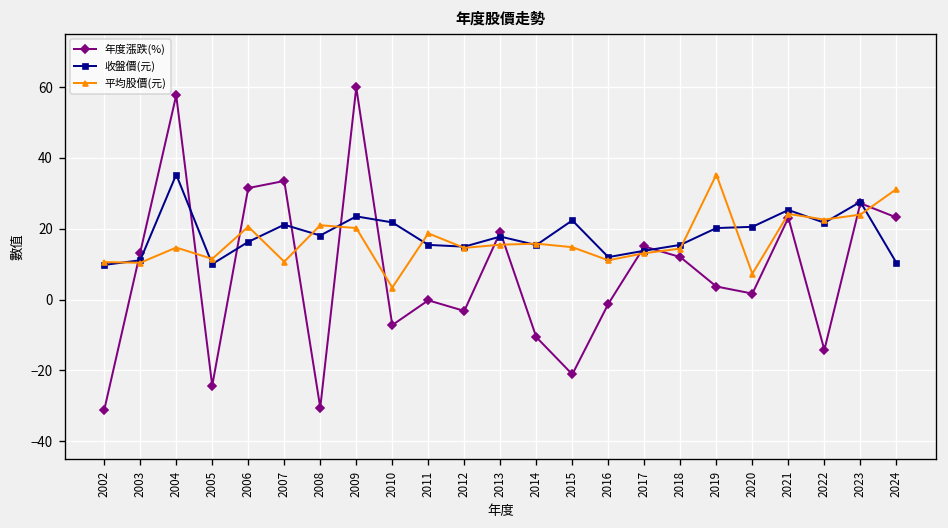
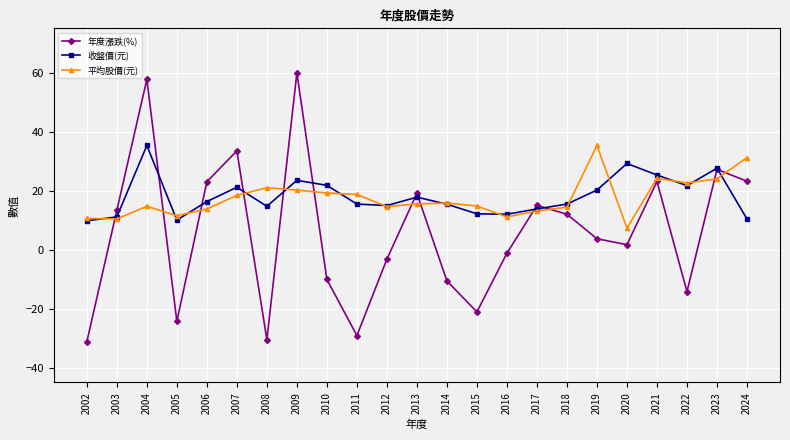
  {
    "年度漲跌(%)": {
      "2002": -31,
      "2003": 13,
      "2004": 58,
      "2005": -24,
-     "2006": 32,
+     "2006": 23,
      "2007": 34,
      "2008": -31,
      "2009": 60,
-     "2010": -7,
-     "2011": 0,
+     "2010": -10,
+     "2011": -29,
      "2012": -3,
      "2013": 19,
      "2014": -11,
      "2015": -21,
      "2016": -1,
      "2017": 15,
      "2018": 12,
      "2019": 4,
      "2020": 2,
      "2021": 23,
      "2022": -14,
      "2024": 23
    },
    "收盤價(元)": {
      "2004": 35,
      "2005": 10,
      "2006": 16,
      "2007": 21,
-     "2008": 18,
+     "2008": 15,
      "2009": 24,
      "2010": 22,
      "2011": 15,
      "2013": 18,
-     "2015": 22,
+     "2015": 12,
      "2016": 12,
      "2018": 15,
      "2019": 20,
-     "2020": 21,
+     "2020": 29,
      "2021": 25,
      "2022": 22,
      "2024": 10
    },
    "平均股價(元)": {
      "2004": 15,
      "2005": 12,
-     "2006": 21,
-     "2007": 11,
+     "2006": 14,
+     "2007": 18,
      "2008": 21,
      "2009": 20,
-     "2010": 3,
+     "2010": 19,
      "2011": 19,
      "2013": 16,
      "2015": 15,
      "2016": 11,
      "2018": 14,
      "2019": 35,
      "2020": 7,
      "2021": 24,
      "2022": 23,
      "2023": 24,
      "2024": 31
    }
  }
